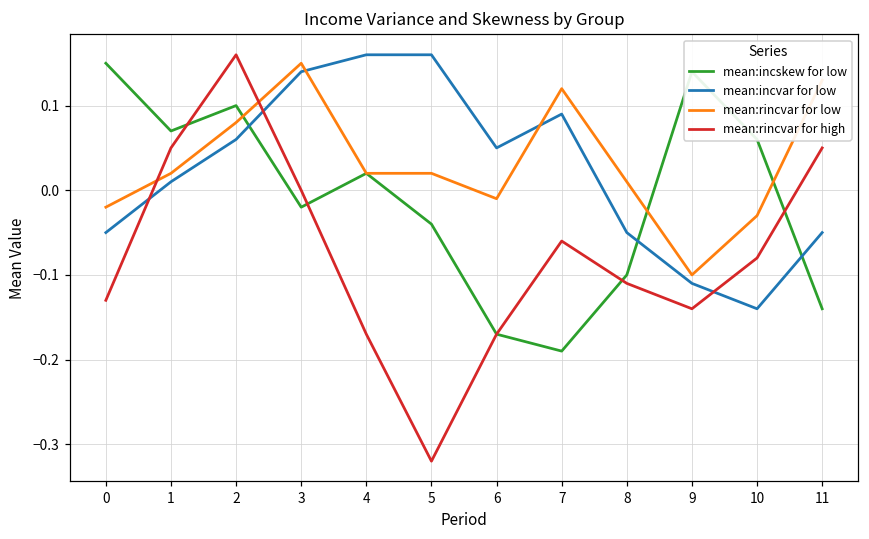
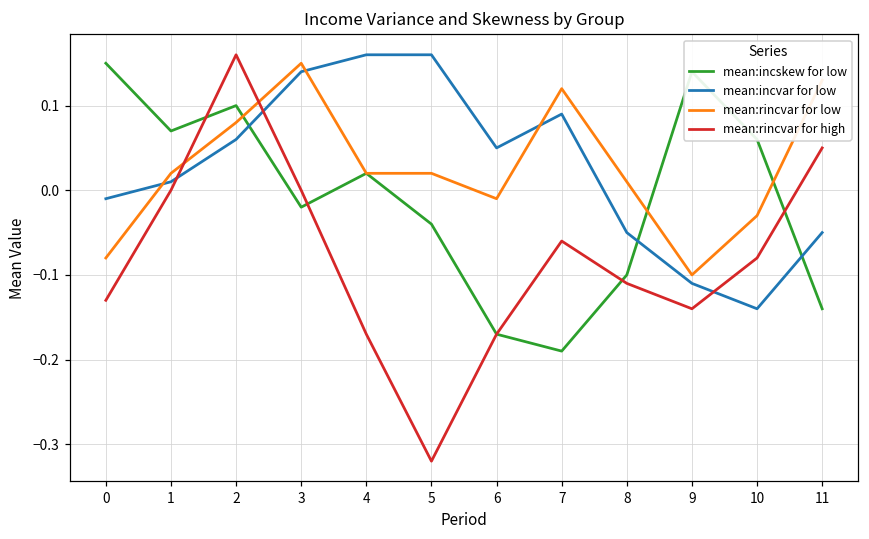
  {
    "mean:incskew for low": {
      "0": 0.15,
      "1": 0.07,
      "2": 0.10,
      "3": -0.02,
      "5": -0.04,
      "7": -0.19,
      "8": -0.10,
      "10": 0.06,
      "11": -0.14
    },
    "mean:incvar for low": {
-     "0": -0.05,
+     "0": -0.01,
      "1": 0.01,
      "2": 0.06,
      "3": 0.14,
      "4": 0.16,
      "5": 0.16,
      "6": 0.05,
      "7": 0.09,
      "8": -0.05,
      "9": -0.11,
      "10": -0.14,
      "11": -0.05
    },
    "mean:rincvar for low": {
-     "0": -0.02,
+     "0": -0.08,
      "1": 0.02,
      "2": 0.08,
      "3": 0.15,
      "5": 0.02,
      "6": -0.01,
      "7": 0.12,
      "8": 0.01,
      "9": -0.10,
      "10": -0.03
    },
    "mean:rincvar for high": {
      "0": -0.13,
-     "1": 0.05,
+     "1": 0.00,
      "2": 0.16,
      "3": 0.00,
      "4": -0.17,
      "5": -0.32,
      "7": -0.06,
      "8": -0.11,
      "9": -0.14,
      "10": -0.08,
      "11": 0.05
    }
  }
